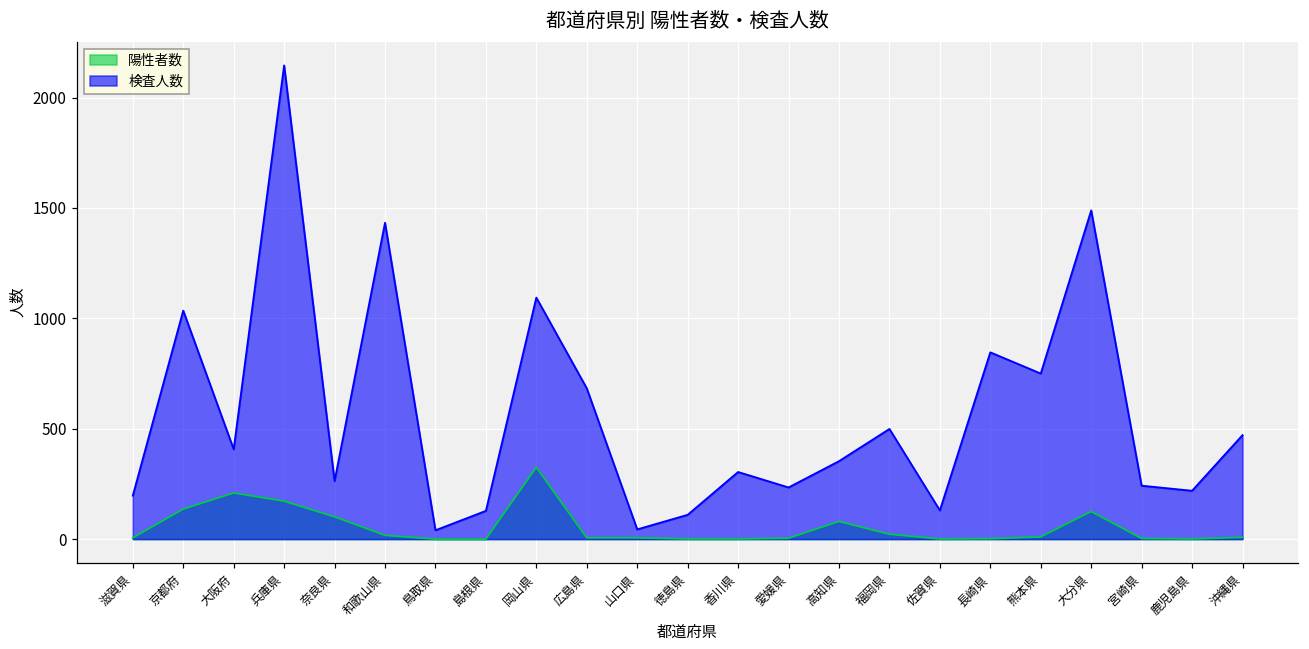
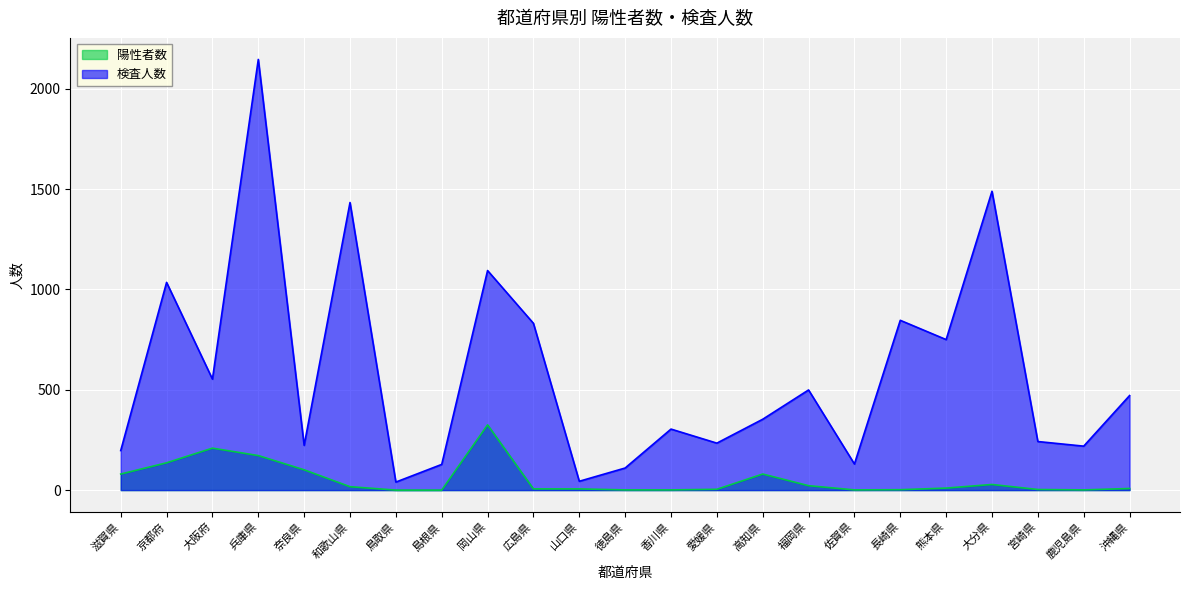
  {
    "陽性者数": {
-     "滋賀県": 10,
+     "滋賀県": 80,
      "京都府": 140,
      "大阪府": 210,
      "兵庫県": 170,
      "奈良県": 100,
      "和歌山県": 20,
      "鳥取県": 0,
      "島根県": 0,
      "岡山県": 330,
      "広島県": 10,
      "山口県": 10,
      "徳島県": 0,
      "香川県": 0,
      "愛媛県": 0,
      "高知県": 80,
      "福岡県": 20,
      "佐賀県": 0,
      "長崎県": 0,
      "熊本県": 10,
-     "大分県": 130,
+     "大分県": 30,
      "宮崎県": 0,
      "鹿児島県": 0,
      "沖縄県": 10
    },
    "検査人数": {
      "滋賀県": 200,
      "京都府": 1040,
-     "大阪府": 410,
+     "大阪府": 550,
      "兵庫県": 2150,
-     "奈良県": 260,
+     "奈良県": 220,
      "和歌山県": 1430,
      "鳥取県": 40,
      "島根県": 130,
      "岡山県": 1090,
-     "広島県": 680,
+     "広島県": 830,
      "山口県": 40,
      "徳島県": 110,
      "香川県": 300,
      "愛媛県": 230,
      "高知県": 350,
      "福岡県": 500,
      "佐賀県": 130,
      "長崎県": 850,
      "熊本県": 750,
      "大分県": 1490,
      "宮崎県": 240,
      "鹿児島県": 220,
      "沖縄県": 470
    }
  }
